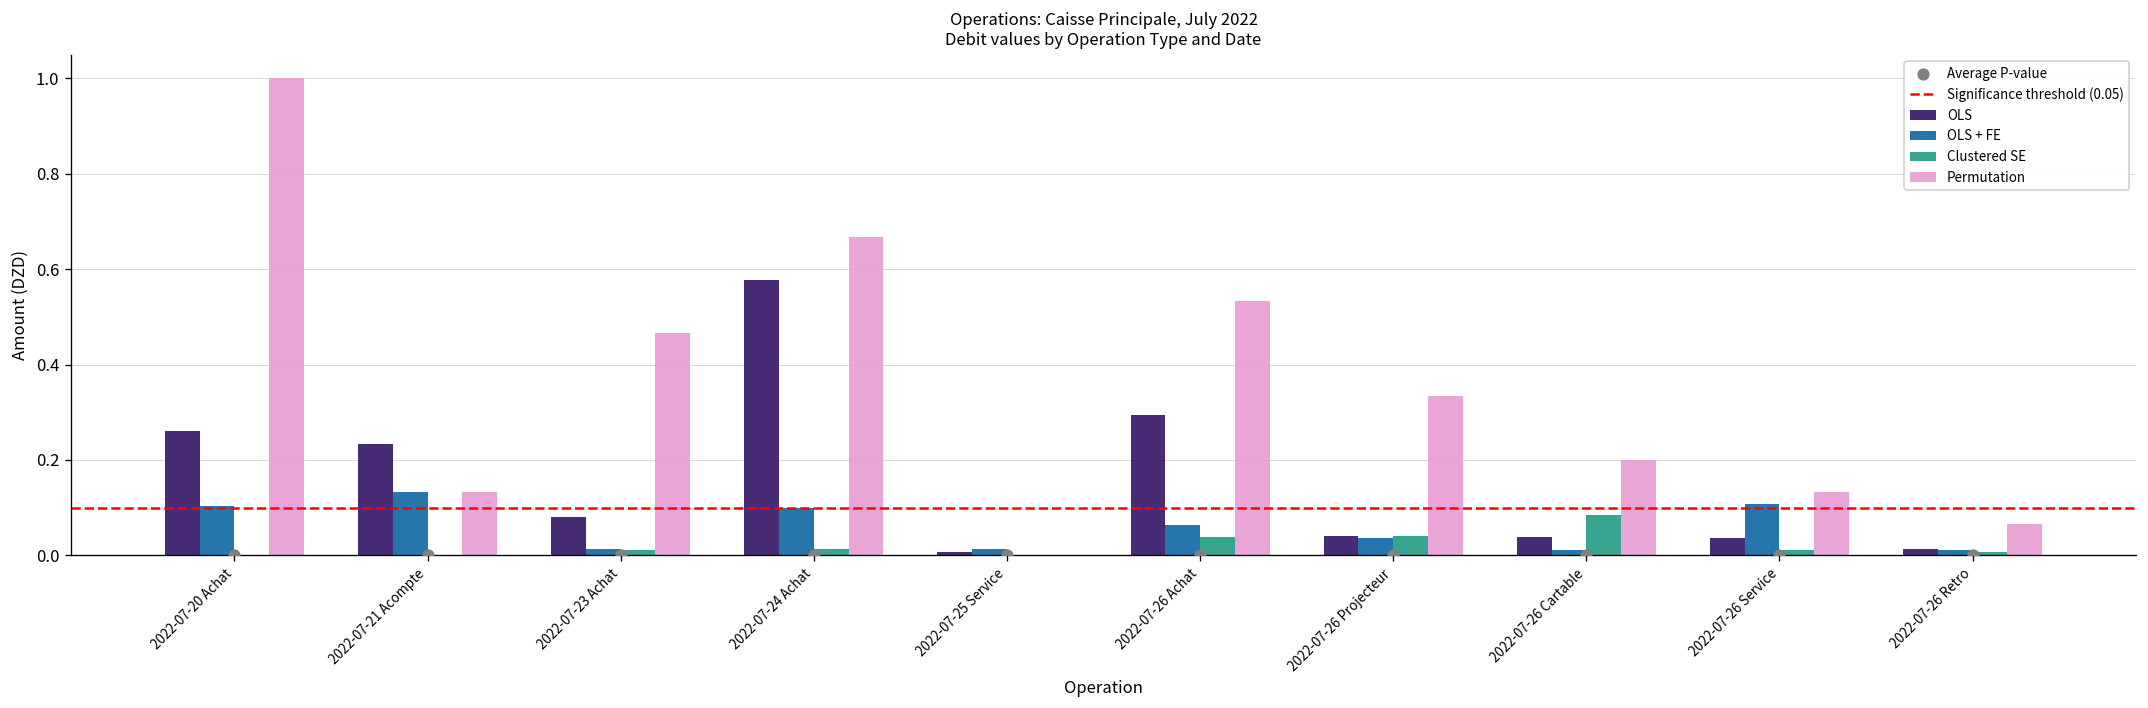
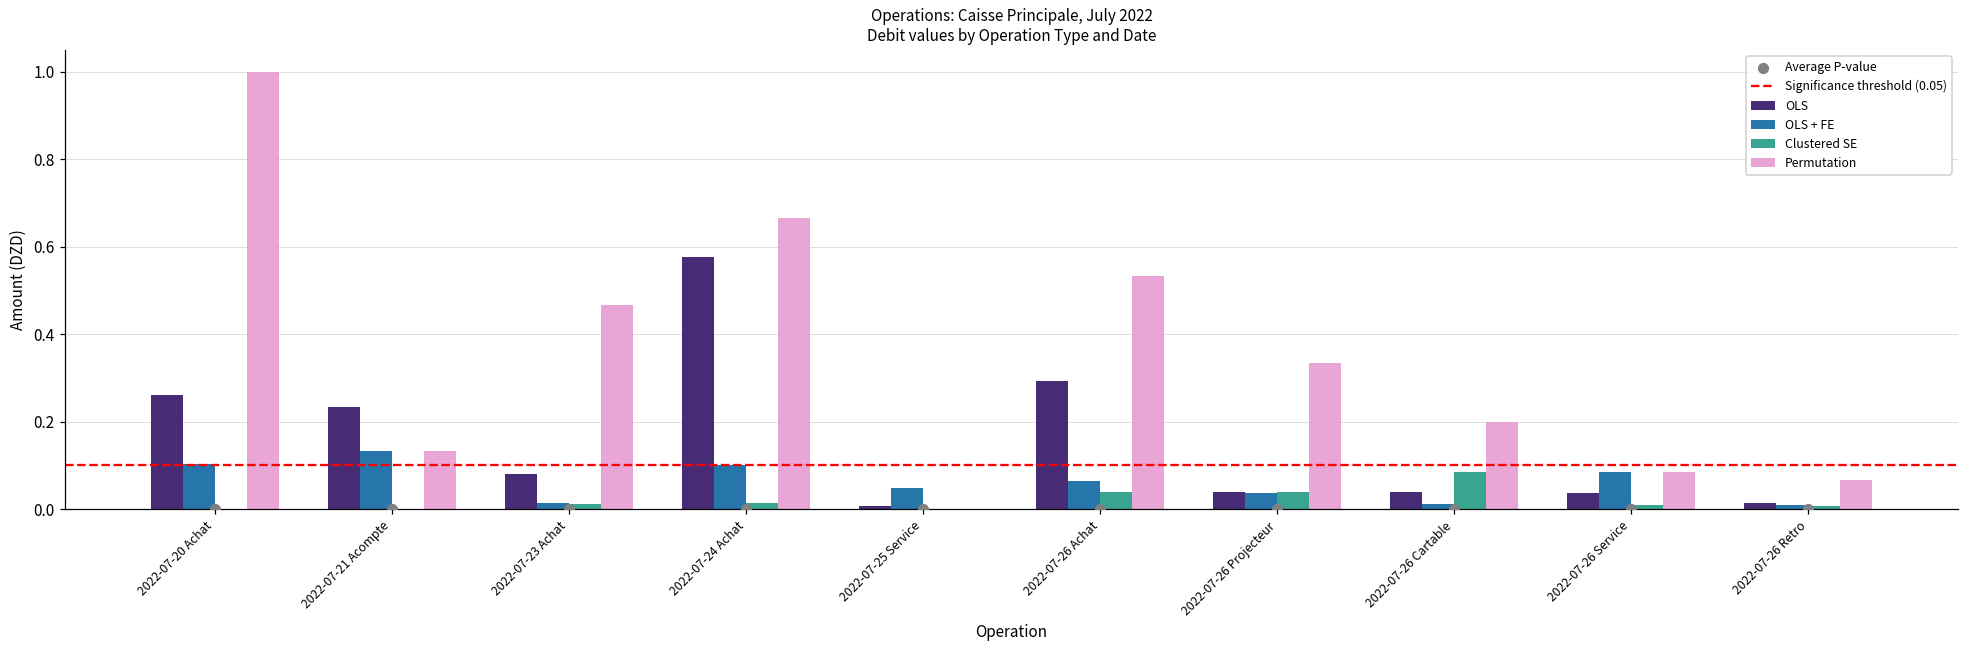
  {
    "OLS": {
      "2022-07-20 Achat": 0.26,
      "2022-07-21 Acompte": 0.23,
      "2022-07-23 Achat": 0.08,
      "2022-07-24 Achat": 0.58,
      "2022-07-25 Service": 0.01,
      "2022-07-26 Achat": 0.29,
      "2022-07-26 Projecteur": 0.04,
      "2022-07-26 Cartable": 0.04,
      "2022-07-26 Service": 0.04,
      "2022-07-26 Retro": 0.01
    },
    "OLS + FE": {
      "2022-07-20 Achat": 0.10,
      "2022-07-21 Acompte": 0.13,
      "2022-07-23 Achat": 0.01,
      "2022-07-24 Achat": 0.10,
-     "2022-07-25 Service": 0.01,
+     "2022-07-25 Service": 0.05,
      "2022-07-26 Achat": 0.06,
      "2022-07-26 Projecteur": 0.04,
      "2022-07-26 Cartable": 0.01,
-     "2022-07-26 Service": 0.11,
+     "2022-07-26 Service": 0.08,
      "2022-07-26 Retro": 0.01
    },
    "Clustered SE": {
      "2022-07-20 Achat": 0.00,
      "2022-07-21 Acompte": 0.00,
      "2022-07-23 Achat": 0.01,
      "2022-07-24 Achat": 0.01,
      "2022-07-25 Service": 0.00,
      "2022-07-26 Achat": 0.04,
      "2022-07-26 Projecteur": 0.04,
      "2022-07-26 Cartable": 0.08,
      "2022-07-26 Service": 0.01,
      "2022-07-26 Retro": 0.01
    },
    "Permutation": {
      "2022-07-20 Achat": 1.00,
      "2022-07-21 Acompte": 0.13,
      "2022-07-23 Achat": 0.47,
      "2022-07-24 Achat": 0.67,
      "2022-07-25 Service": 0.00,
      "2022-07-26 Achat": 0.53,
      "2022-07-26 Projecteur": 0.33,
      "2022-07-26 Cartable": 0.20,
-     "2022-07-26 Service": 0.13,
+     "2022-07-26 Service": 0.09,
      "2022-07-26 Retro": 0.07
    }
  }
